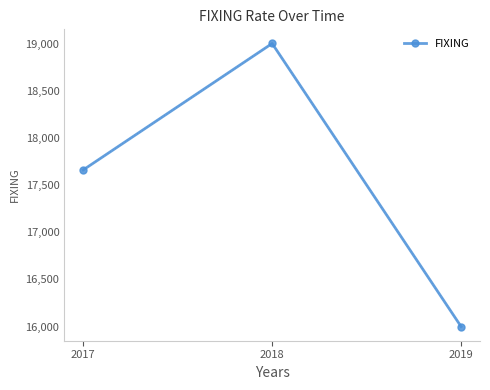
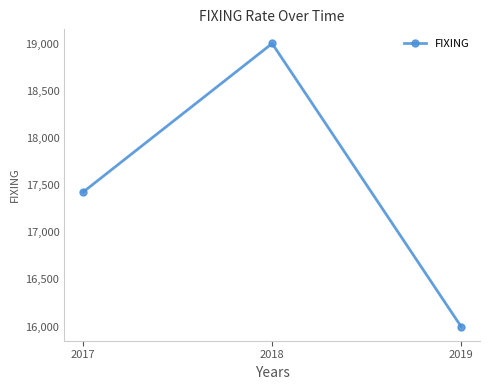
  {
-   "2017": "17,700",
+   "2017": "17,400",
    "2018": "19,000",
    "2019": "16,000"
  }
